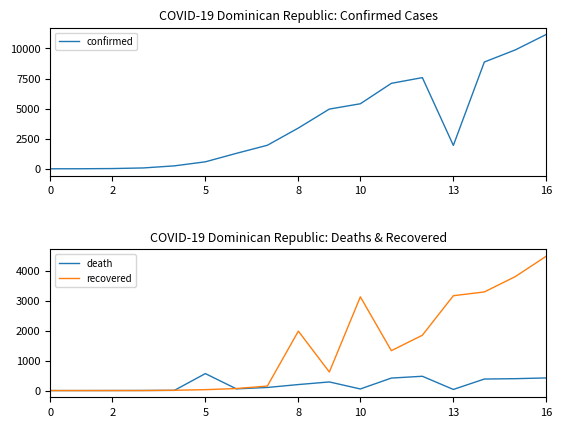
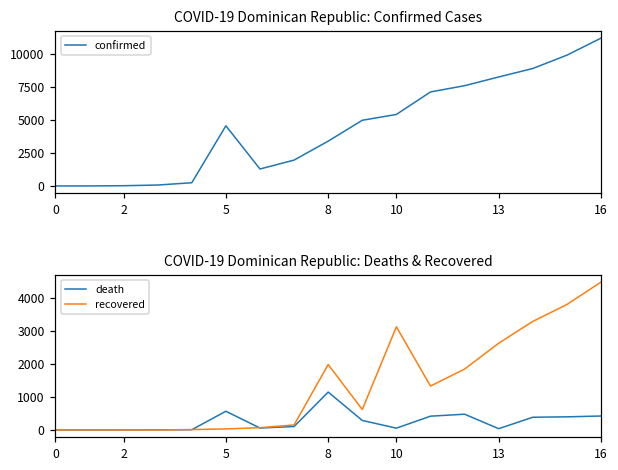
  {
    "COVID-19 Dominican Republic: Confirmed Cases": {
      "0": 0,
      "2": 0,
-     "5": 600,
+     "5": 4500,
      "8": 3400,
      "10": 5400,
-     "13": 1900,
+     "13": 8200,
      "16": 11200
    },
    "COVID-19 Dominican Republic: Deaths & Recovered": {
      "death": {
        "5": 600,
-       "8": 200,
+       "8": 1100,
        "10": 100,
        "13": 0,
        "16": 400
      },
      "recovered": {
        "5": 0,
        "8": 2000,
        "10": 3100,
-       "13": 3200,
+       "13": 2600,
        "16": 4500
      }
    }
  }
